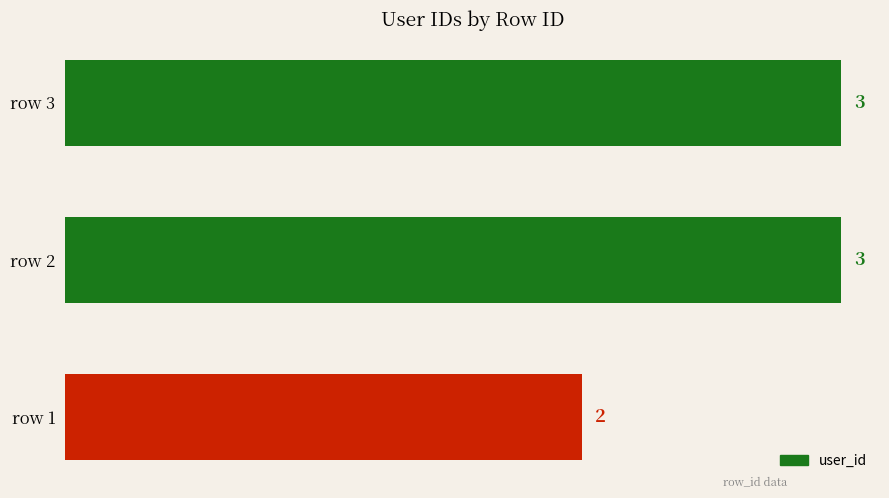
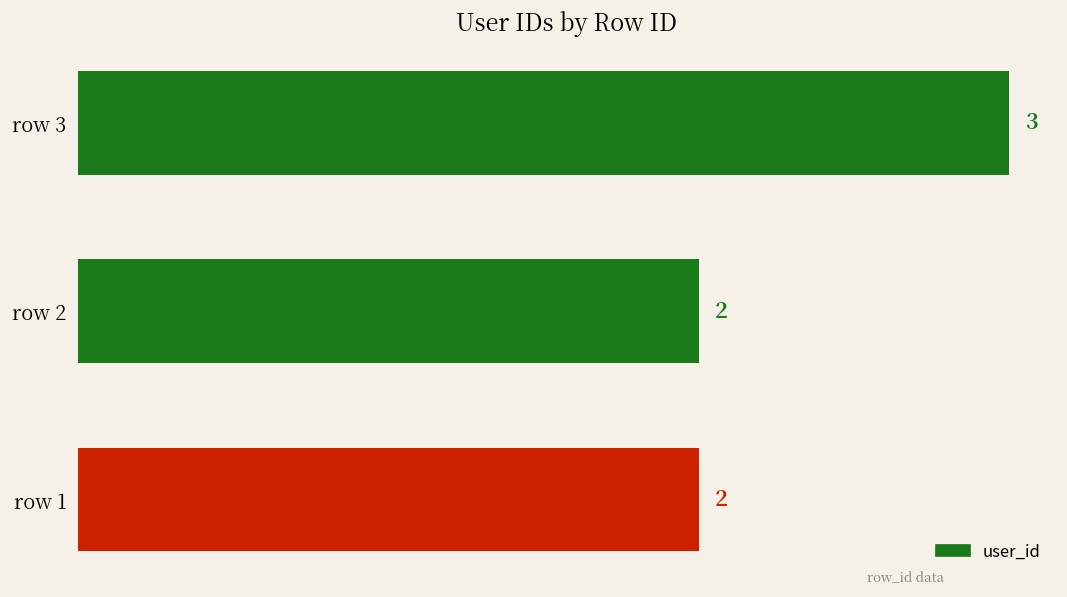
  {
    "row 3": 3,
-   "row 2": 3,
+   "row 2": 2,
    "row 1": 2
  }
